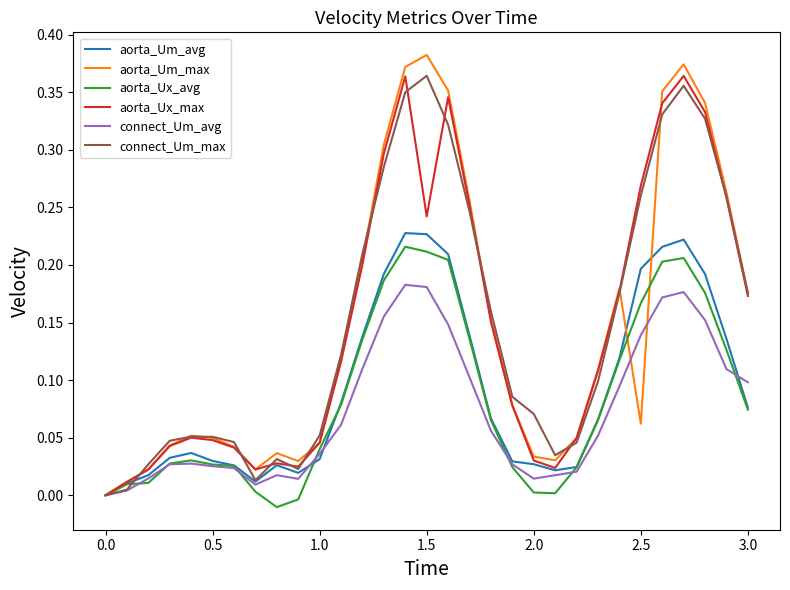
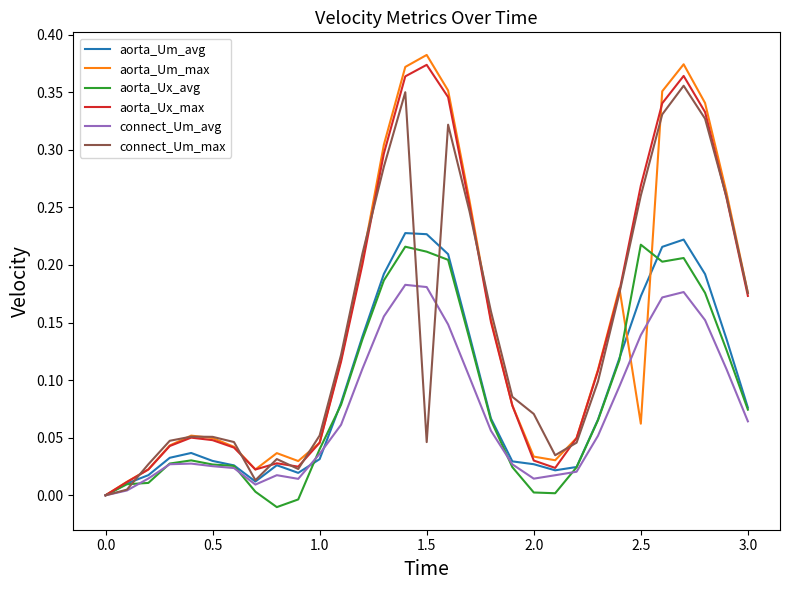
  {
    "aorta_Um_avg": {
      "0.5": 0.030,
      "1.0": 0.031,
      "1.5": 0.227,
      "2.0": 0.027,
-     "2.5": 0.197
+     "2.5": 0.173
    },
    "aorta_Um_max": {
      "1.5": 0.382,
      "2.0": 0.034,
      "2.5": 0.062
    },
    "aorta_Ux_avg": {
      "1.0": 0.040,
      "1.5": 0.212,
      "2.0": 0.002,
-     "2.5": 0.167
+     "2.5": 0.218
    },
    "aorta_Ux_max": {
-     "1.5": 0.242,
+     "1.5": 0.374,
      "2.0": 0.030,
      "2.5": 0.269,
      "3.0": 0.173
    },
    "connect_Um_avg": {
      "1.0": 0.036,
      "1.5": 0.181,
      "2.0": 0.014,
      "2.5": 0.139,
-     "3.0": 0.098
+     "3.0": 0.064
    },
    "connect_Um_max": {
      "1.0": 0.052,
-     "1.5": 0.364,
+     "1.5": 0.046,
      "2.0": 0.071,
      "2.5": 0.260
    }
  }
